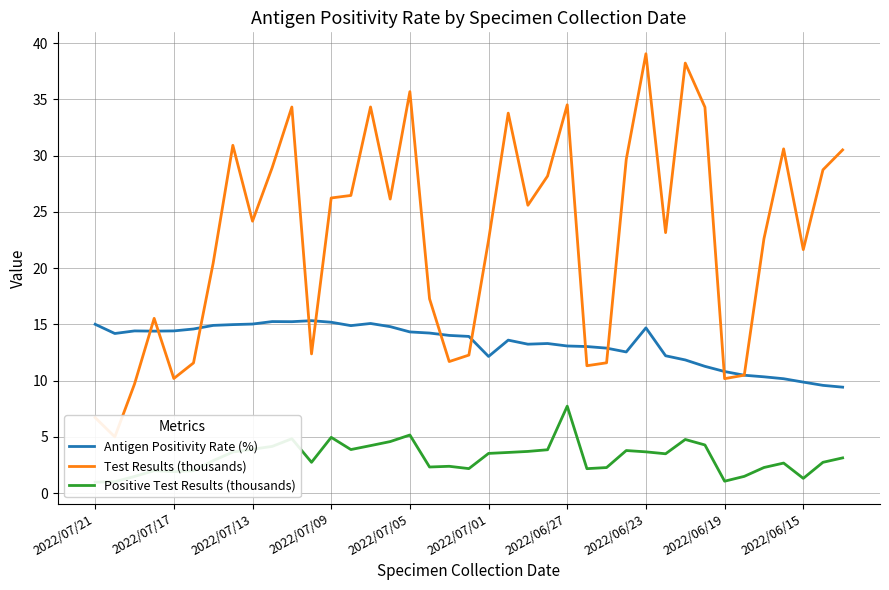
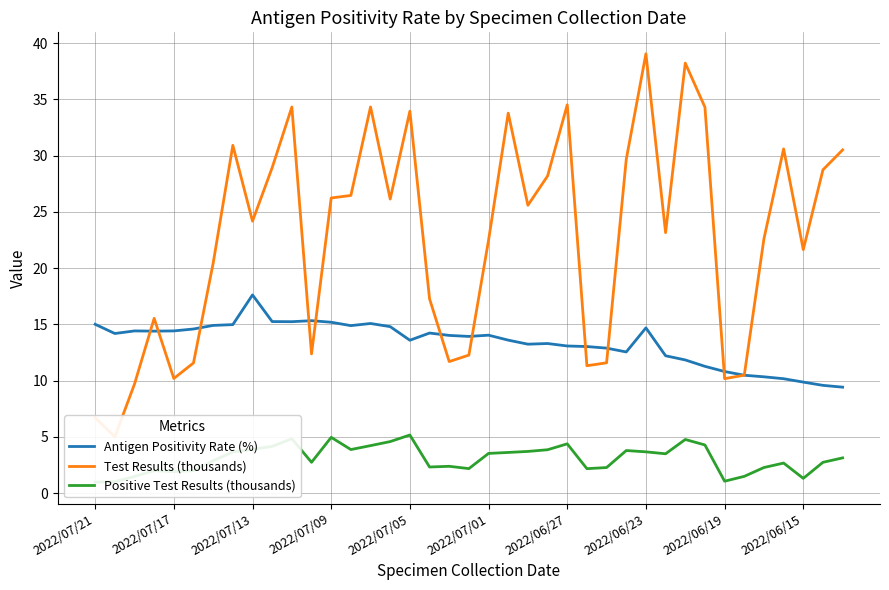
  {
    "Antigen Positivity Rate (%)": {
      "2022/07/21": 15.0,
      "2022/07/17": 14.4,
-     "2022/07/13": 15.0,
+     "2022/07/13": 17.6,
      "2022/07/09": 15.2,
-     "2022/07/05": 14.3,
-     "2022/07/01": 12.1,
+     "2022/07/05": 13.6,
+     "2022/07/01": 14.0,
      "2022/06/27": 13.1,
      "2022/06/23": 14.7,
      "2022/06/19": 10.8,
      "2022/06/15": 9.9
    },
    "Test Results (thousands)": {
      "2022/07/17": 10.2,
      "2022/07/13": 24.2,
      "2022/07/09": 26.2,
-     "2022/07/05": 35.7,
+     "2022/07/05": 33.9,
      "2022/07/01": 22.5,
      "2022/06/27": 34.5,
      "2022/06/23": 39.0,
      "2022/06/19": 10.2,
      "2022/06/15": 21.6
    },
    "Positive Test Results (thousands)": {
      "2022/07/09": 4.9,
      "2022/07/05": 5.2,
      "2022/07/01": 3.5,
-     "2022/06/27": 7.7,
+     "2022/06/27": 4.4,
      "2022/06/23": 3.7,
      "2022/06/19": 1.1,
      "2022/06/15": 1.3
    }
  }
